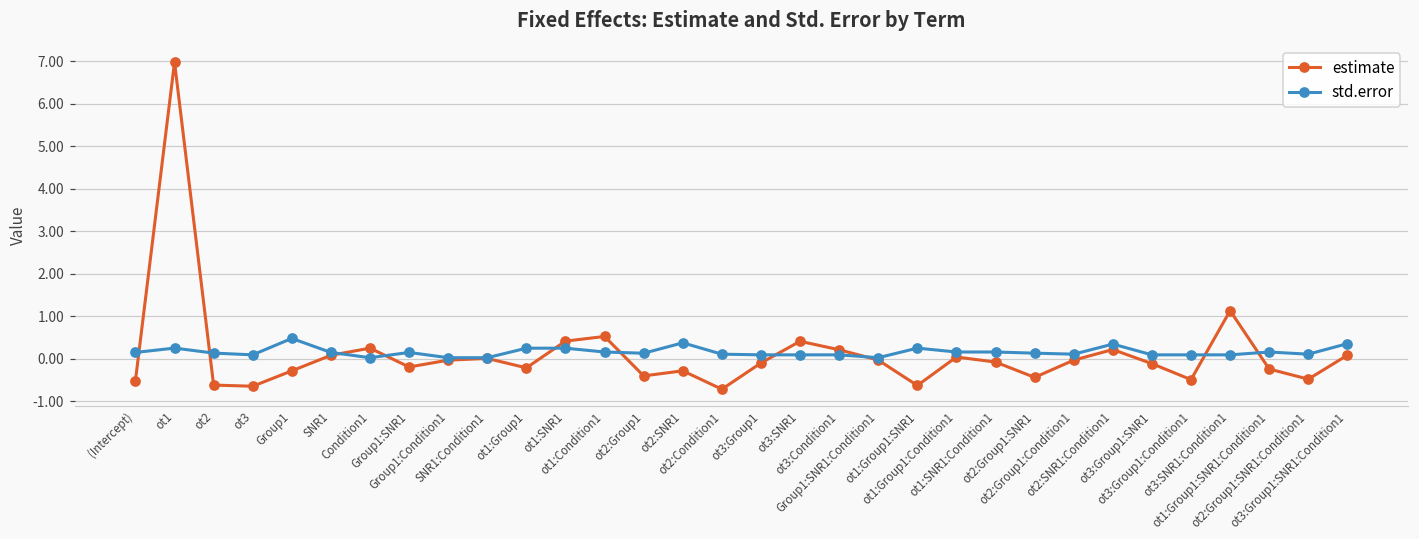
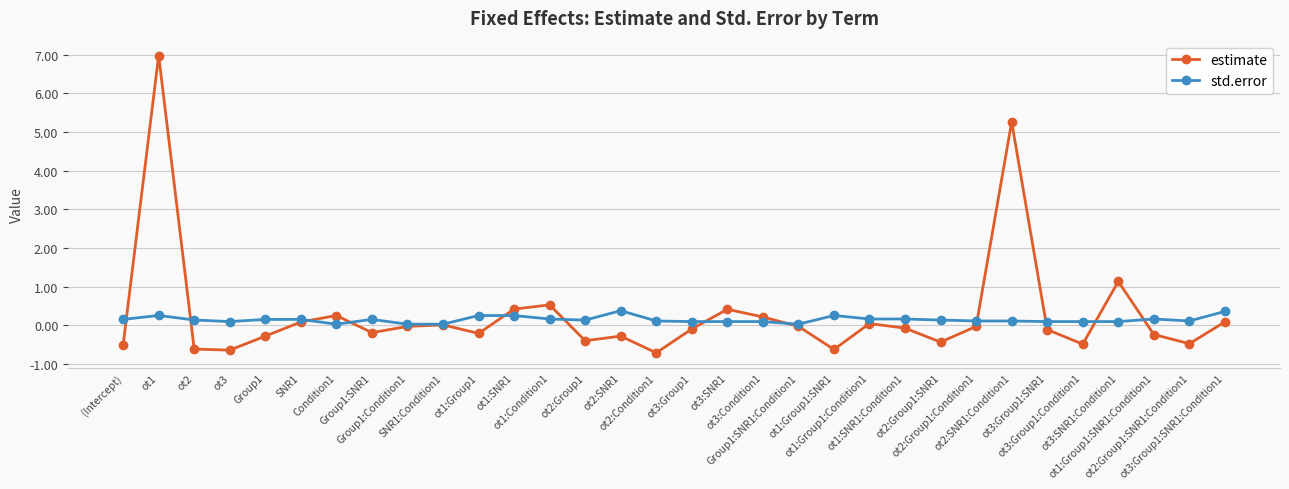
  {
    "estimate": {
      "(Intercept)": -0.5,
      "ot1": 7.0,
      "ot2": -0.6,
      "ot3": -0.6,
      "Group1": -0.3,
      "SNR1": 0.1,
      "Condition1": 0.3,
      "Group1:SNR1": -0.2,
      "ot1:Group1": -0.2,
      "ot1:SNR1": 0.4,
      "ot1:Condition1": 0.5,
      "ot2:Group1": -0.4,
      "ot2:SNR1": -0.3,
      "ot2:Condition1": -0.7,
      "ot3:Group1": -0.1,
      "ot3:SNR1": 0.4,
      "ot3:Condition1": 0.2,
      "ot1:Group1:SNR1": -0.6,
      "ot1:Group1:Condition1": 0.0,
      "ot1:SNR1:Condition1": -0.1,
      "ot2:Group1:SNR1": -0.4,
      "ot2:Group1:Condition1": 0.0,
-     "ot2:SNR1:Condition1": 0.2,
+     "ot2:SNR1:Condition1": 5.3,
      "ot3:Group1:SNR1": -0.1,
      "ot3:Group1:Condition1": -0.5,
      "ot3:SNR1:Condition1": 1.1,
      "ot1:Group1:SNR1:Condition1": -0.2,
      "ot2:Group1:SNR1:Condition1": -0.5,
      "ot3:Group1:SNR1:Condition1": 0.1
    },
    "std.error": {
      "(Intercept)": 0.1,
      "ot1": 0.3,
      "ot2": 0.1,
      "ot3": 0.1,
-     "Group1": 0.5,
+     "Group1": 0.1,
      "SNR1": 0.1,
      "Condition1": 0.0,
      "Group1:SNR1": 0.1,
      "ot1:Group1": 0.2,
      "ot1:SNR1": 0.2,
      "ot1:Condition1": 0.2,
      "ot2:Group1": 0.1,
      "ot2:SNR1": 0.4,
      "ot2:Condition1": 0.1,
      "ot3:Group1": 0.1,
      "ot3:SNR1": 0.1,
      "ot3:Condition1": 0.1,
      "ot1:Group1:SNR1": 0.3,
      "ot1:Group1:Condition1": 0.2,
      "ot1:SNR1:Condition1": 0.2,
      "ot2:Group1:SNR1": 0.1,
      "ot2:Group1:Condition1": 0.1,
-     "ot2:SNR1:Condition1": 0.3,
+     "ot2:SNR1:Condition1": 0.1,
      "ot3:Group1:SNR1": 0.1,
      "ot3:Group1:Condition1": 0.1,
      "ot3:SNR1:Condition1": 0.1,
      "ot1:Group1:SNR1:Condition1": 0.2,
      "ot2:Group1:SNR1:Condition1": 0.1,
      "ot3:Group1:SNR1:Condition1": 0.4
    }
  }
